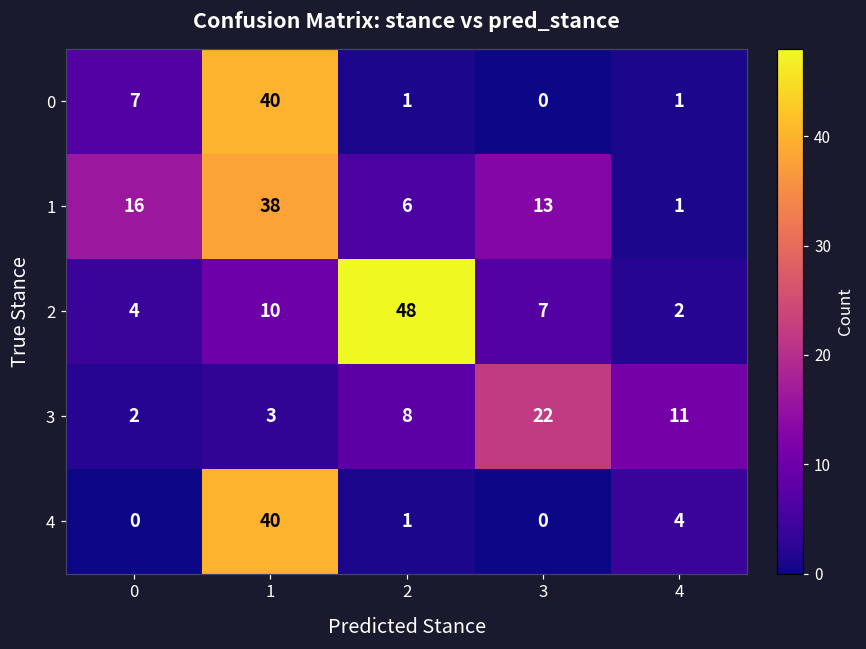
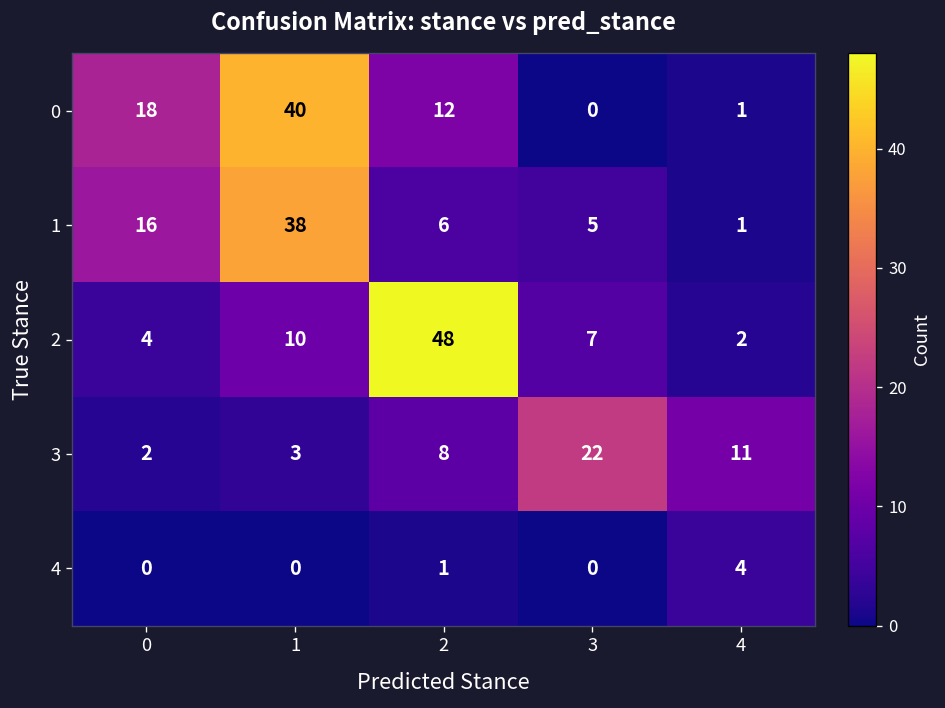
  {
    "0": {
-     "0": 7,
+     "0": 18,
      "1": 40,
-     "2": 1,
+     "2": 12,
      "3": 0,
      "4": 1
    },
    "1": {
      "0": 16,
      "1": 38,
      "2": 6,
-     "3": 13,
+     "3": 5,
      "4": 1
    },
    "2": {
      "0": 4,
      "1": 10,
      "2": 48,
      "3": 7,
      "4": 2
    },
    "3": {
      "0": 2,
      "1": 3,
      "2": 8,
      "3": 22,
      "4": 11
    },
    "4": {
      "0": 0,
-     "1": 40,
+     "1": 0,
      "2": 1,
      "3": 0,
      "4": 4
    }
  }
